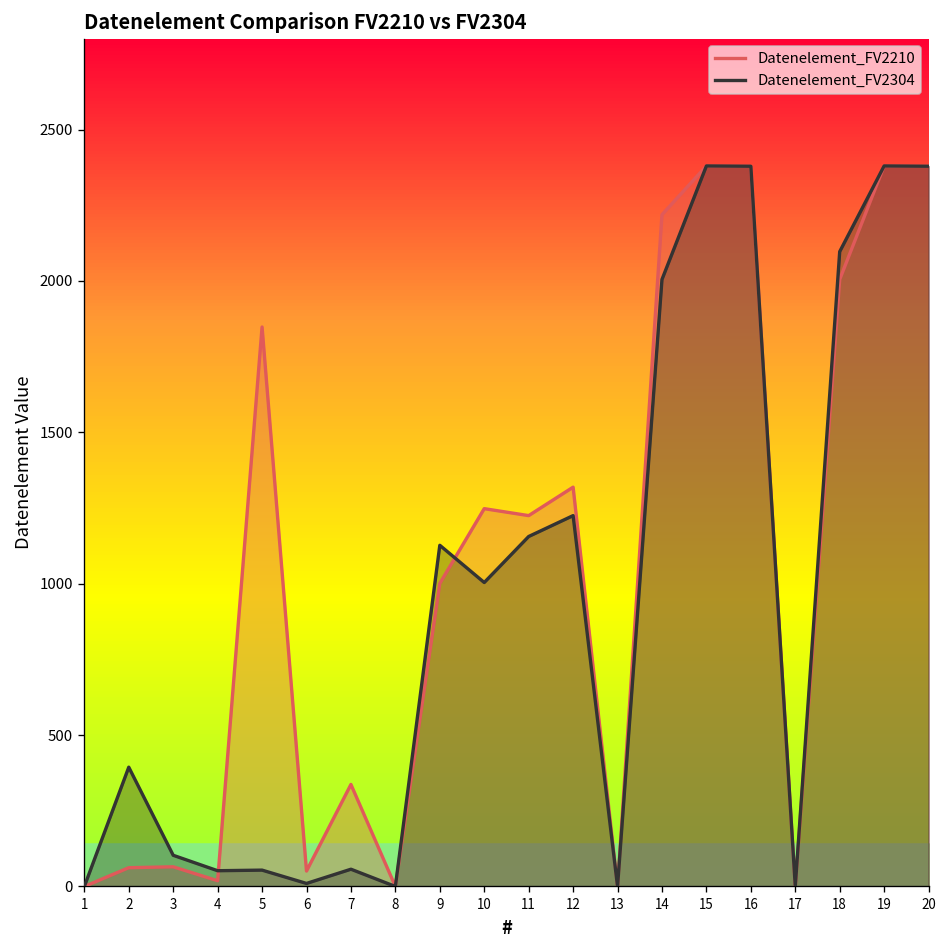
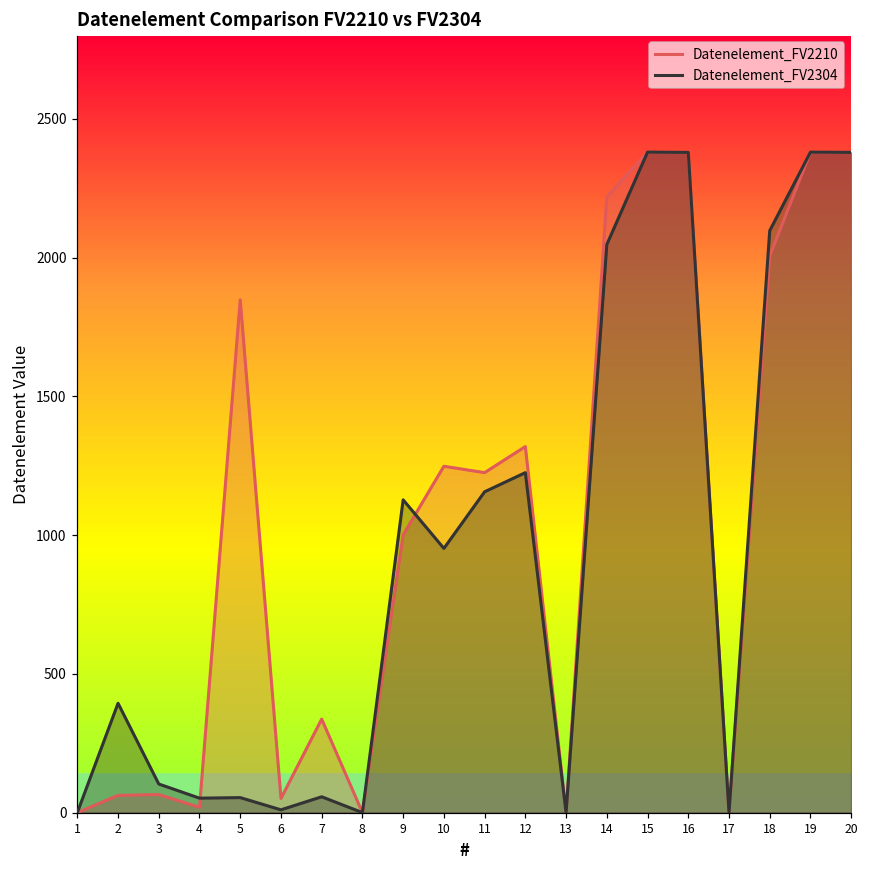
  {
    "Datenelement_FV2210": {
      "2": 60,
      "3": 70,
      "4": 20,
      "5": 1850,
      "6": 50,
      "7": 340,
      "9": 1000,
      "10": 1250,
      "11": 1230,
      "12": 1320,
      "14": 2220,
      "18": 2010
    },
    "Datenelement_FV2304": {
      "2": 390,
      "3": 100,
      "4": 50,
      "5": 50,
      "6": 10,
      "7": 60,
      "9": 1130,
-     "10": 1000,
+     "10": 950,
      "11": 1160,
      "12": 1230,
-     "14": 2010,
+     "14": 2050,
      "18": 2100
    }
  }
